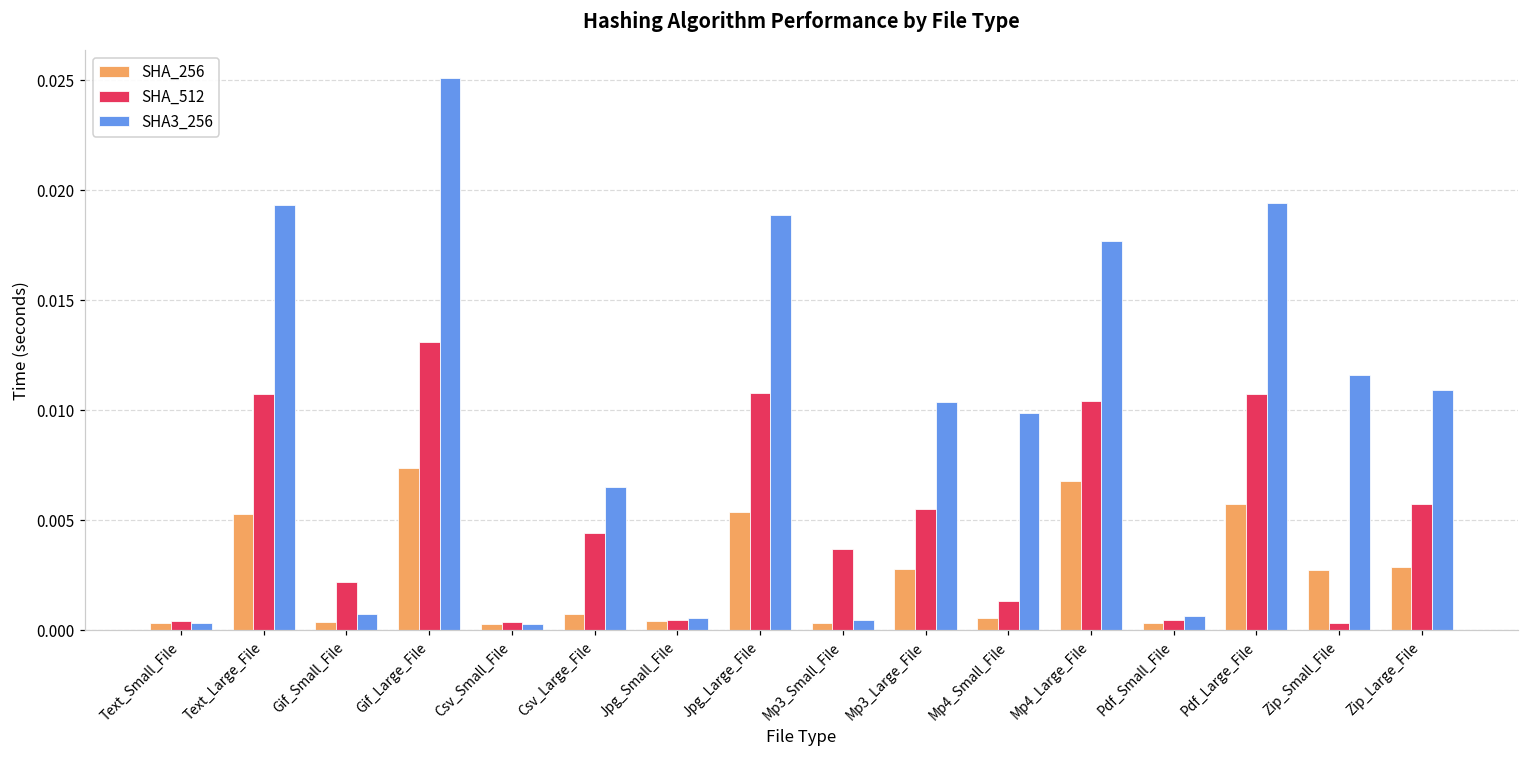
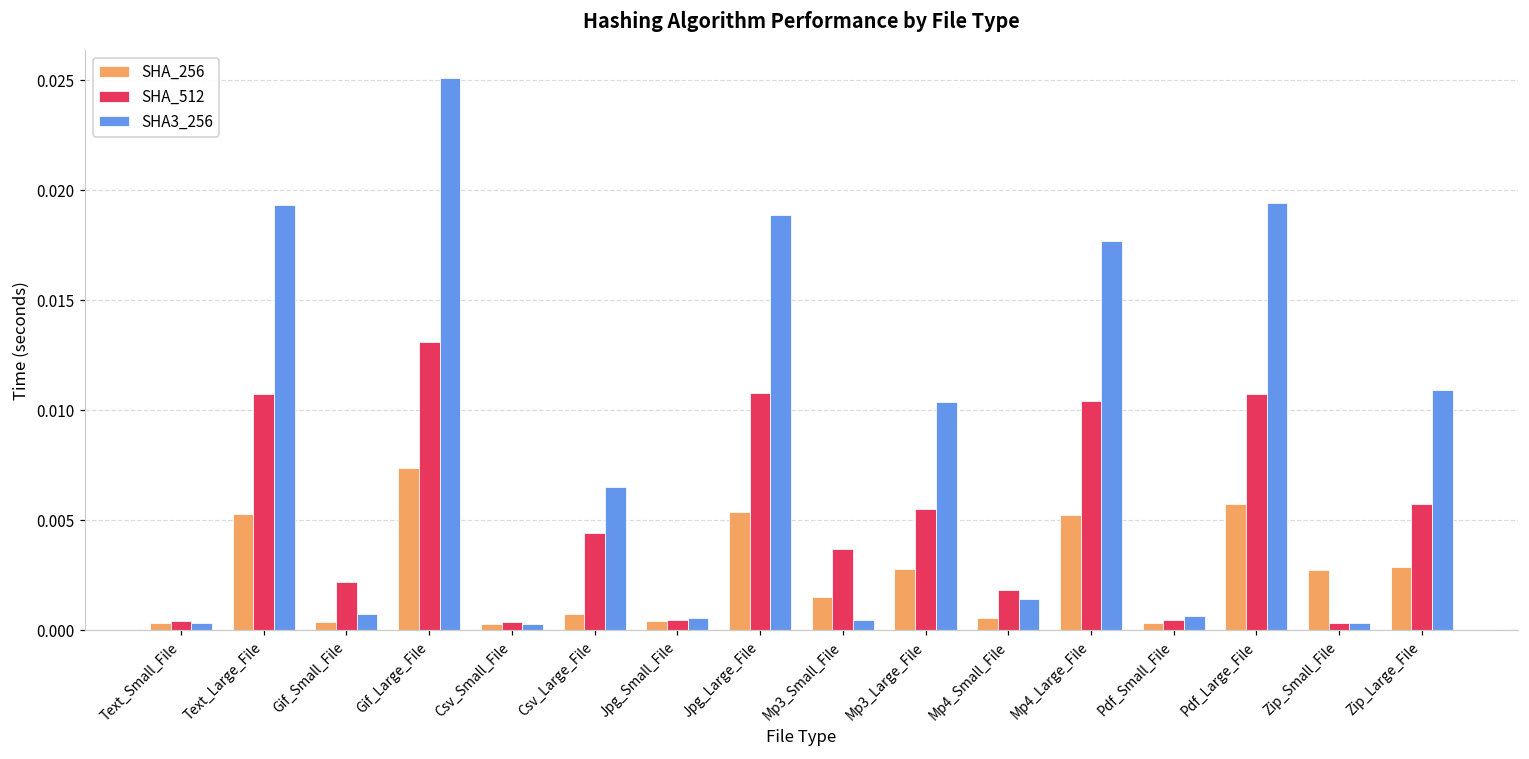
  {
    "SHA_256": {
      "Text_Small_File": 0.0003,
      "Text_Large_File": 0.0053,
      "Gif_Small_File": 0.0004,
      "Gif_Large_File": 0.0073,
      "Csv_Small_File": 0.0003,
      "Csv_Large_File": 0.0007,
      "Jpg_Small_File": 0.0004,
      "Jpg_Large_File": 0.0053,
-     "Mp3_Small_File": 0.0003,
+     "Mp3_Small_File": 0.0015,
      "Mp3_Large_File": 0.0028,
      "Mp4_Small_File": 0.0005,
-     "Mp4_Large_File": 0.0068,
+     "Mp4_Large_File": 0.0052,
      "Pdf_Small_File": 0.0003,
      "Pdf_Large_File": 0.0057,
      "Zip_Small_File": 0.0027,
      "Zip_Large_File": 0.0029
    },
    "SHA_512": {
      "Text_Small_File": 0.0004,
      "Text_Large_File": 0.0107,
      "Gif_Small_File": 0.0022,
      "Gif_Large_File": 0.0131,
      "Csv_Small_File": 0.0003,
      "Csv_Large_File": 0.0044,
      "Jpg_Small_File": 0.0004,
      "Jpg_Large_File": 0.0108,
      "Mp3_Small_File": 0.0037,
      "Mp3_Large_File": 0.0055,
-     "Mp4_Small_File": 0.0013,
+     "Mp4_Small_File": 0.0018,
      "Mp4_Large_File": 0.0104,
      "Pdf_Small_File": 0.0005,
      "Pdf_Large_File": 0.0107,
      "Zip_Small_File": 0.0003,
      "Zip_Large_File": 0.0058
    },
    "SHA3_256": {
      "Text_Small_File": 0.0003,
      "Text_Large_File": 0.0193,
      "Gif_Small_File": 0.0007,
      "Gif_Large_File": 0.0251,
      "Csv_Small_File": 0.0003,
      "Csv_Large_File": 0.0065,
      "Jpg_Small_File": 0.0006,
      "Jpg_Large_File": 0.0189,
      "Mp3_Small_File": 0.0005,
      "Mp3_Large_File": 0.0103,
-     "Mp4_Small_File": 0.0098,
+     "Mp4_Small_File": 0.0014,
      "Mp4_Large_File": 0.0177,
      "Pdf_Small_File": 0.0006,
      "Pdf_Large_File": 0.0194,
-     "Zip_Small_File": 0.0116,
+     "Zip_Small_File": 0.0003,
      "Zip_Large_File": 0.0109
    }
  }
